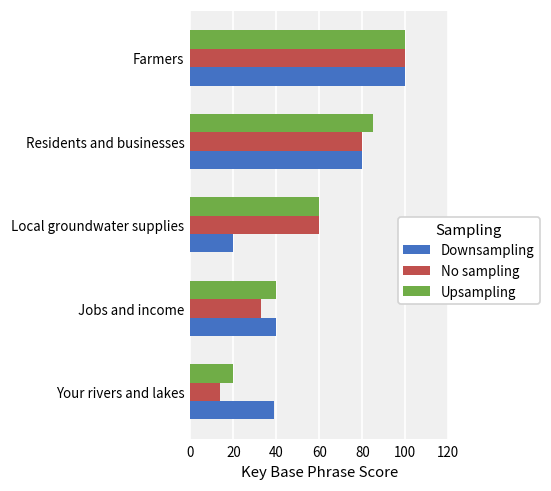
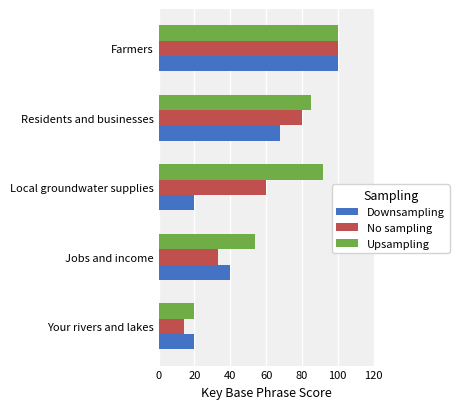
  {
    "Downsampling": {
      "Farmers": 100,
-     "Residents and businesses": 80,
+     "Residents and businesses": 68,
      "Local groundwater supplies": 20,
      "Jobs and income": 40,
-     "Your rivers and lakes": 39
+     "Your rivers and lakes": 20
    },
    "No sampling": {
      "Farmers": 100,
      "Residents and businesses": 80,
      "Local groundwater supplies": 60,
      "Jobs and income": 33,
      "Your rivers and lakes": 14
    },
    "Upsampling": {
      "Farmers": 100,
      "Residents and businesses": 85,
-     "Local groundwater supplies": 60,
-     "Jobs and income": 40,
+     "Local groundwater supplies": 92,
+     "Jobs and income": 54,
      "Your rivers and lakes": 20
    }
  }
